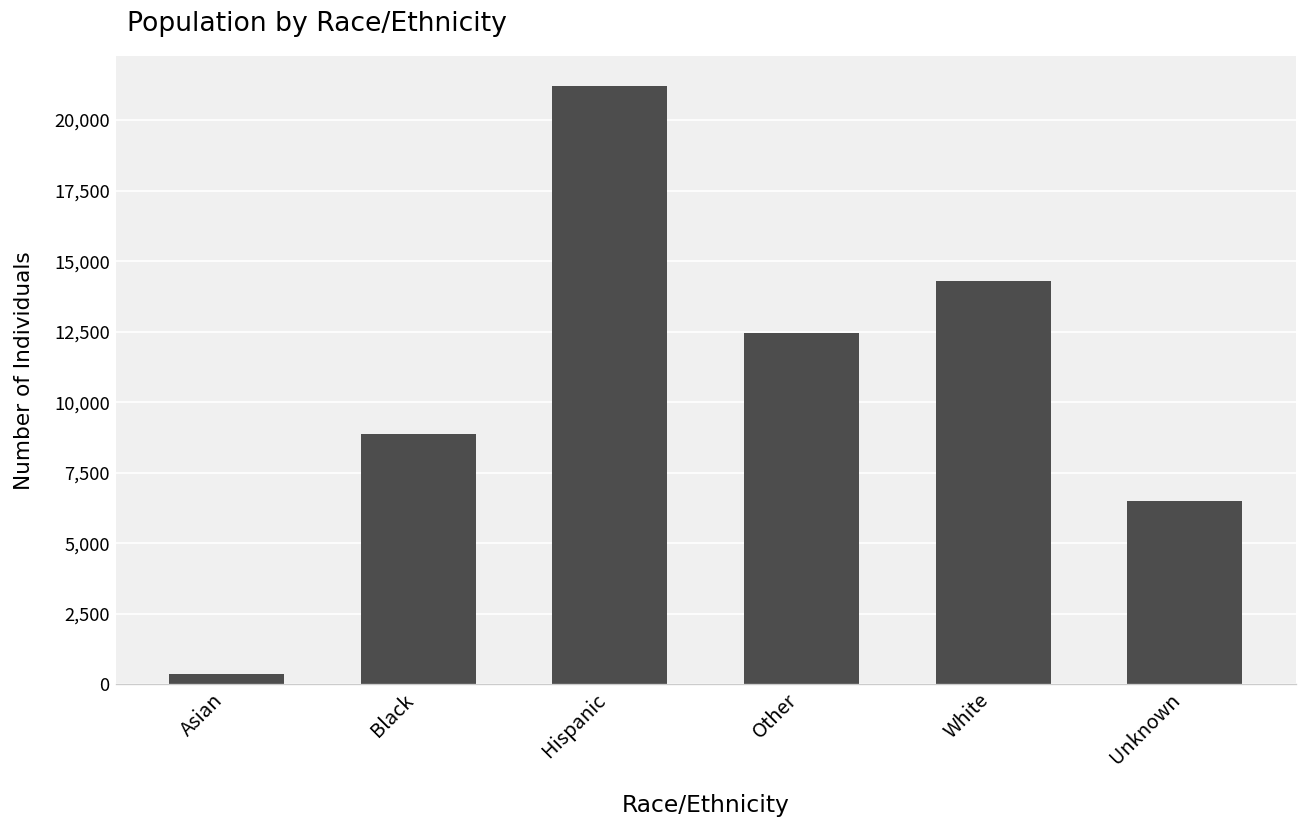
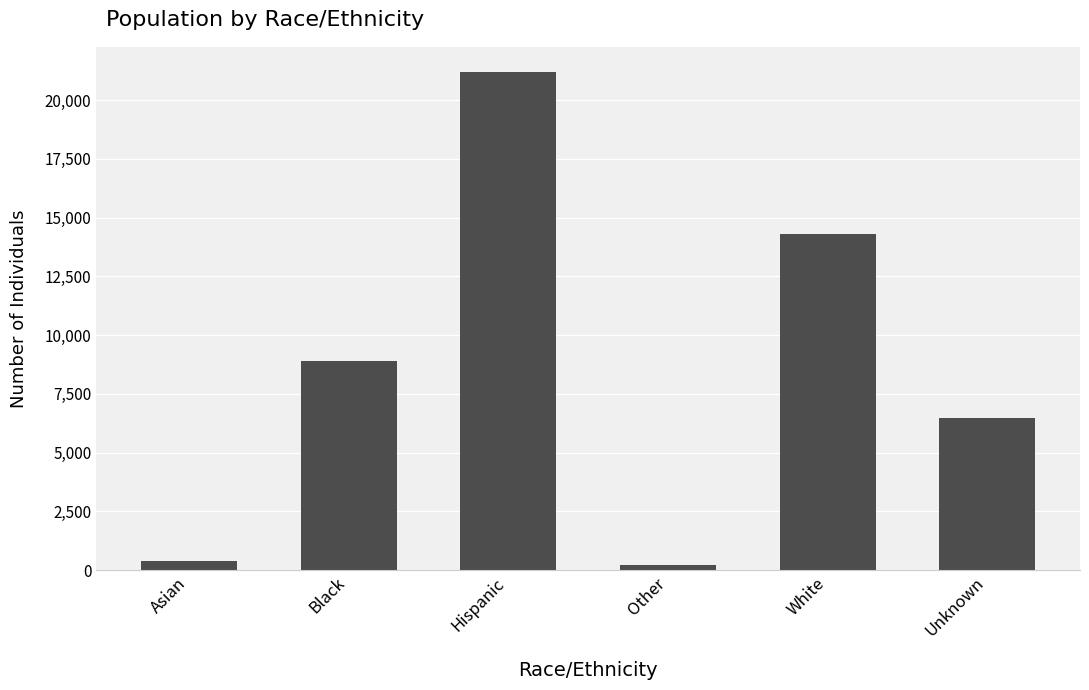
  {
    "Asian": "400",
    "Black": "8,900",
    "Hispanic": "21,200",
-   "Other": "12,500",
+   "Other": "200",
    "White": "14,300",
    "Unknown": "6,500"
  }
